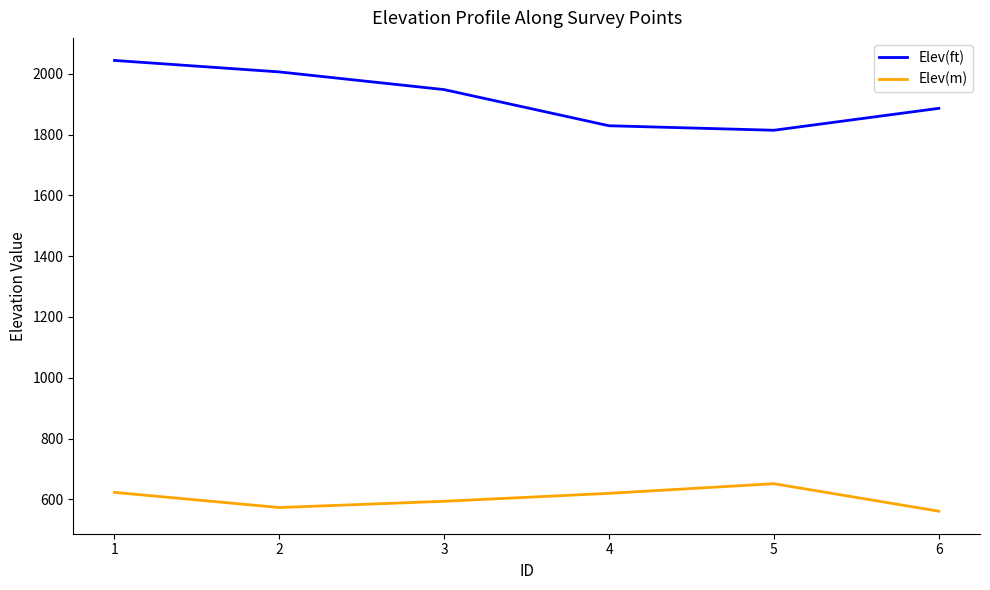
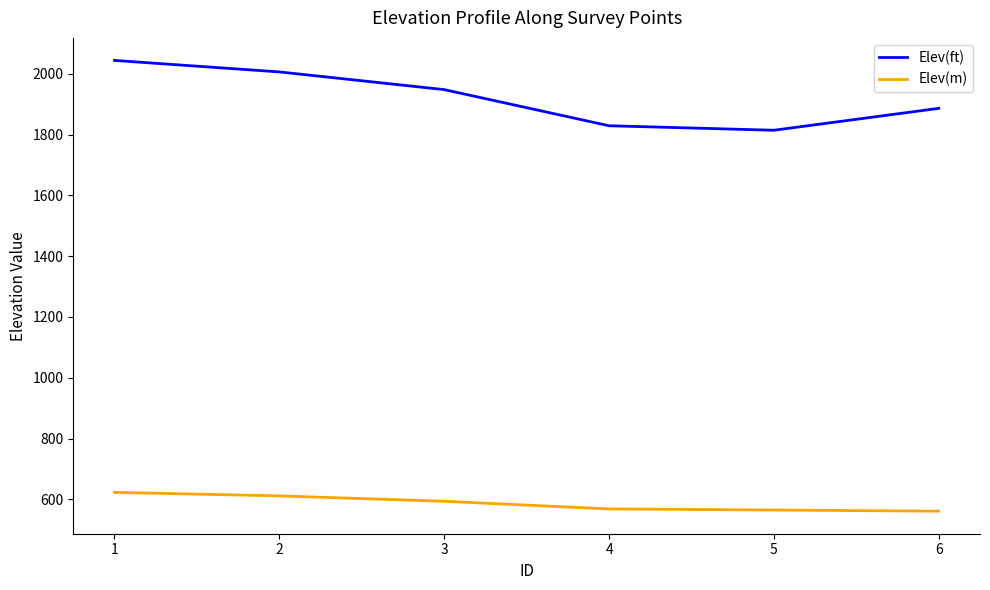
  {
    "Elev(ft)": {
      "1": 2040,
      "2": 2010,
      "3": 1950,
      "4": 1830,
      "5": 1810,
      "6": 1890
    },
    "Elev(m)": {
      "1": 620,
-     "2": 570,
+     "2": 610,
      "3": 590,
-     "4": 620,
-     "5": 650,
+     "4": 570,
+     "5": 560,
      "6": 560
    }
  }
